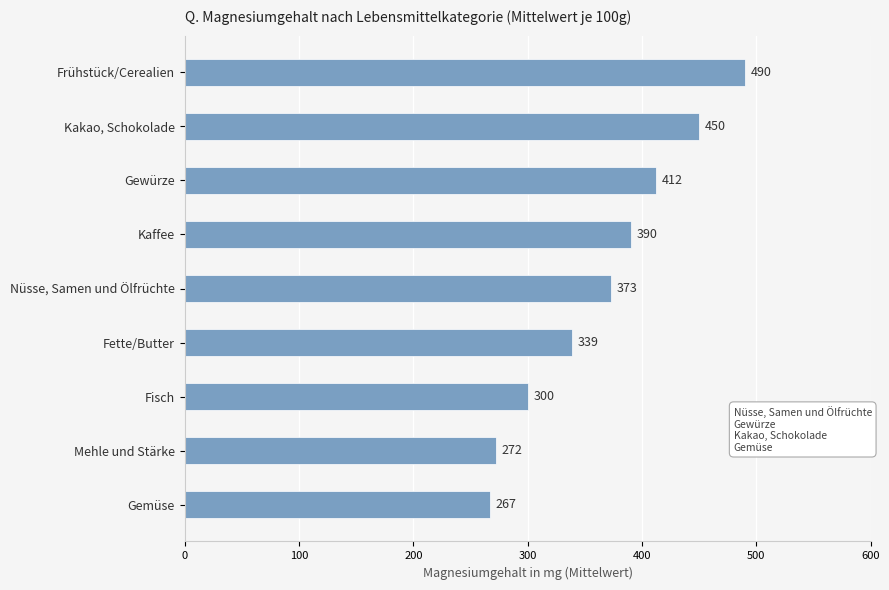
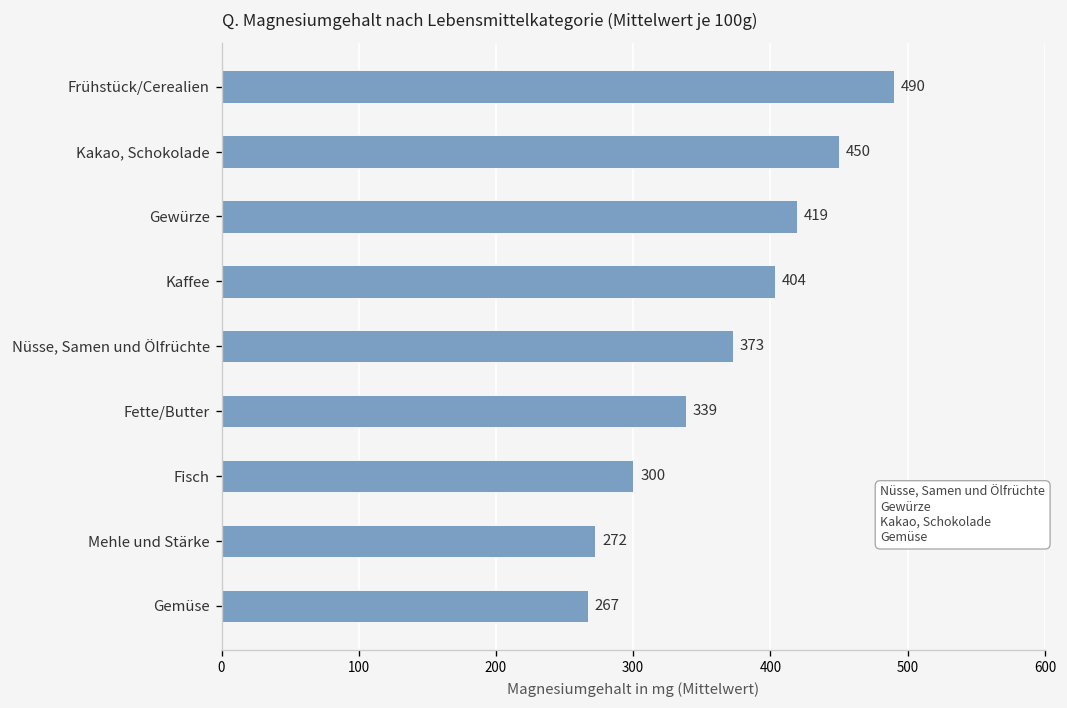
  {
    "Frühstück/Cerealien": 490,
    "Kakao, Schokolade": 450,
-   "Gewürze": 412,
-   "Kaffee": 390,
+   "Gewürze": 419,
+   "Kaffee": 404,
    "Nüsse, Samen und Ölfrüchte": 373,
    "Fette/Butter": 339,
    "Fisch": 300,
    "Mehle und Stärke": 272,
    "Gemüse": 267
  }
